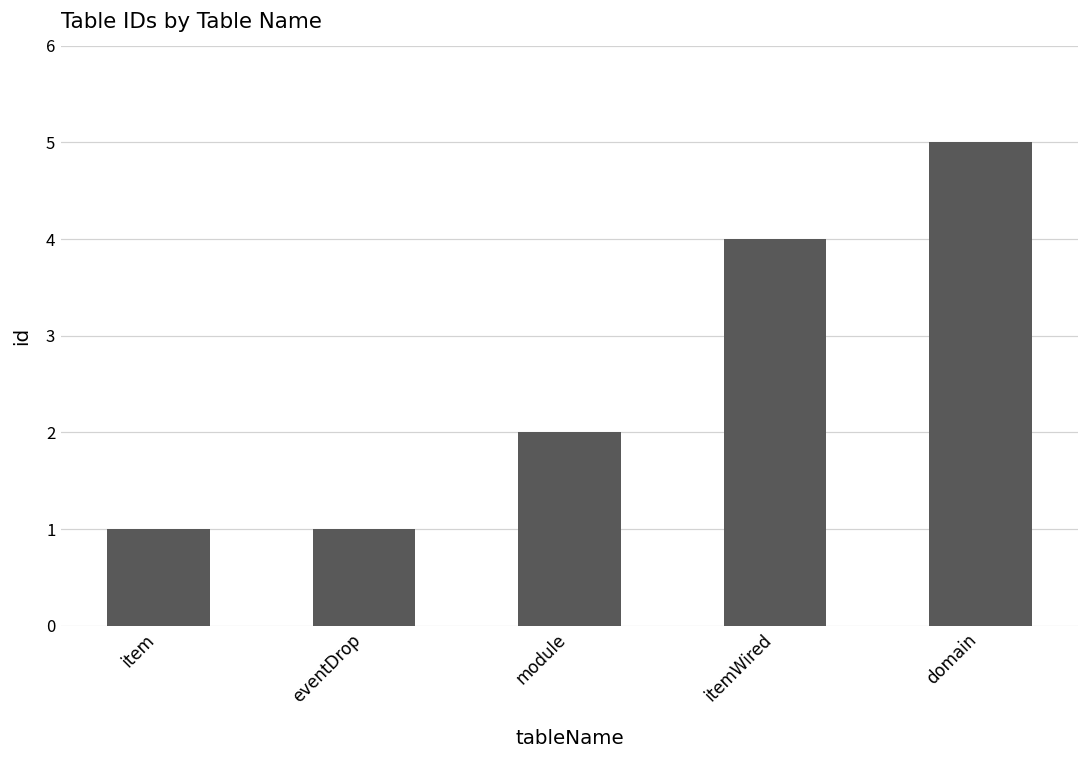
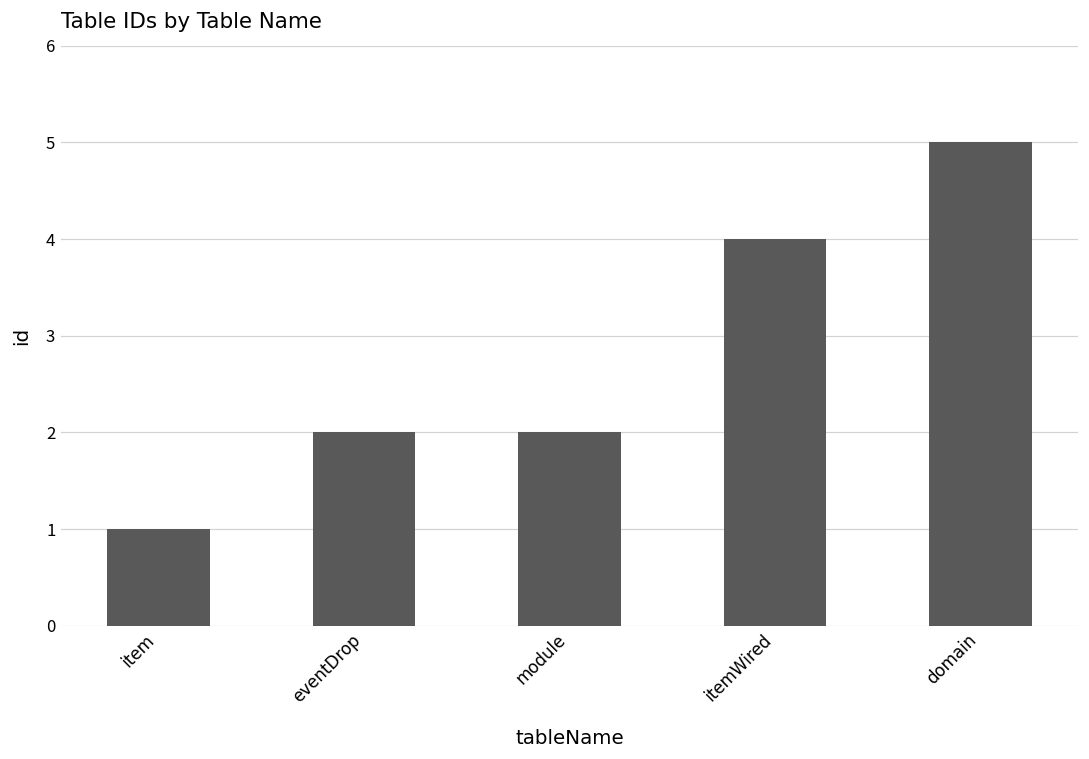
  {
    "item": 1,
-   "eventDrop": 1,
+   "eventDrop": 2,
    "module": 2,
    "itemWired": 4,
    "domain": 5
  }
